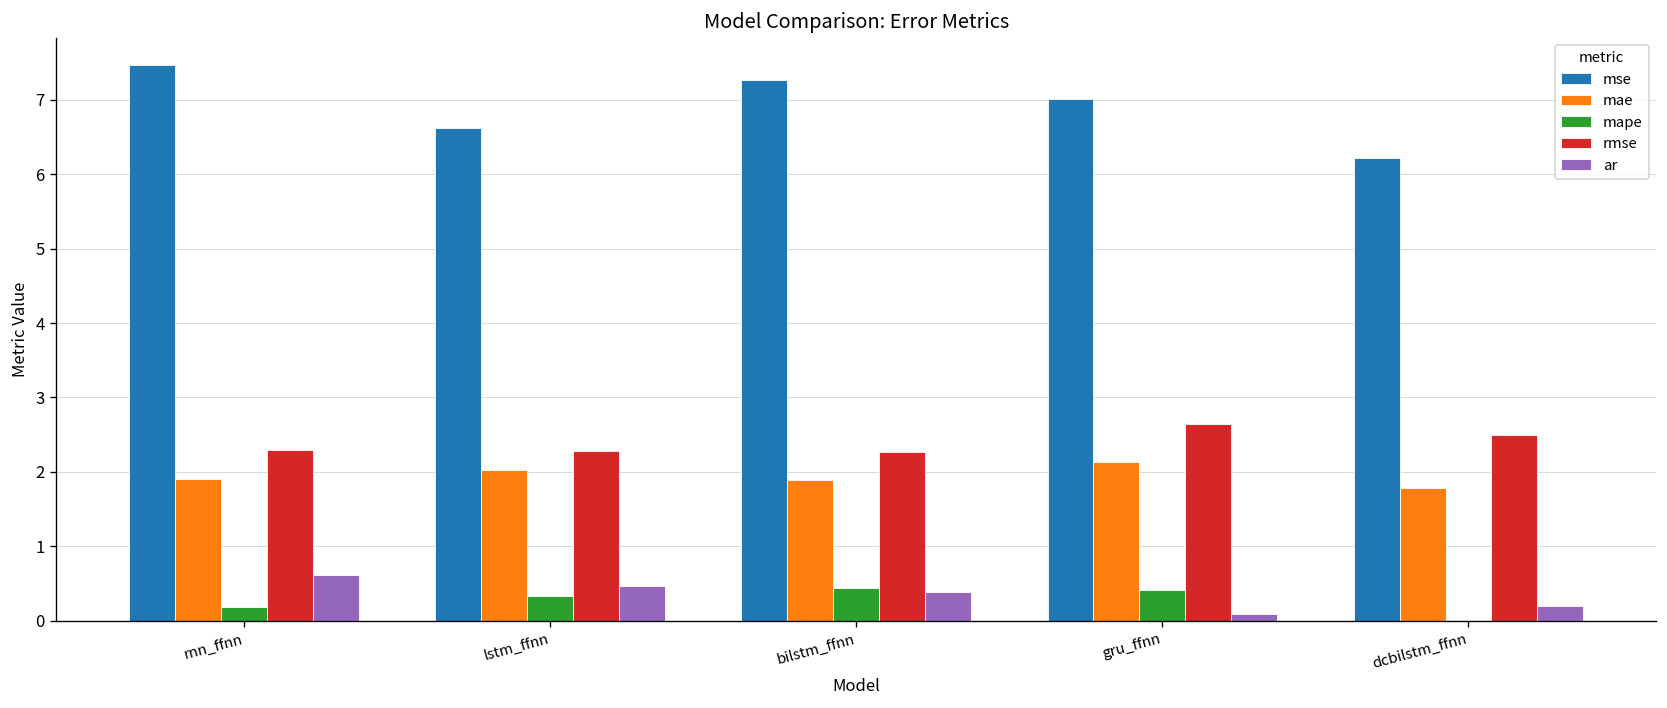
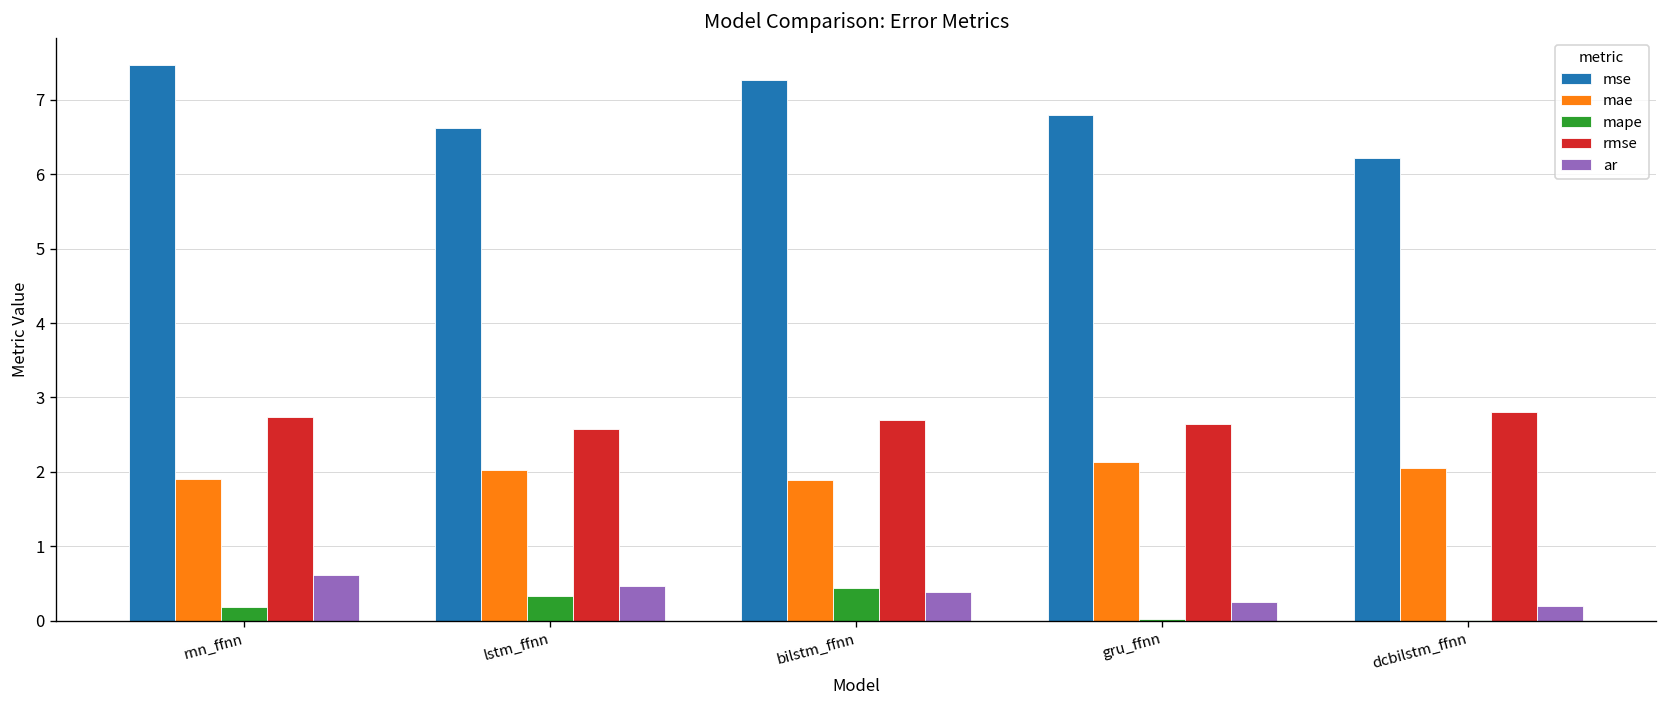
  {
    "mse": {
      "rnn_ffnn": 7.5,
      "lstm_ffnn": 6.6,
      "bilstm_ffnn": 7.3,
-     "gru_ffnn": 7.0,
+     "gru_ffnn": 6.8,
      "dcbilstm_ffnn": 6.2
    },
    "mae": {
      "rnn_ffnn": 1.9,
      "lstm_ffnn": 2.0,
      "bilstm_ffnn": 1.9,
      "gru_ffnn": 2.1,
-     "dcbilstm_ffnn": 1.8
+     "dcbilstm_ffnn": 2.1
    },
    "mape": {
      "rnn_ffnn": 0.2,
      "lstm_ffnn": 0.3,
      "bilstm_ffnn": 0.4,
-     "gru_ffnn": 0.4
+     "gru_ffnn": 0.0
    },
    "rmse": {
-     "rnn_ffnn": 2.3,
-     "lstm_ffnn": 2.3,
-     "bilstm_ffnn": 2.3,
+     "rnn_ffnn": 2.7,
+     "lstm_ffnn": 2.6,
+     "bilstm_ffnn": 2.7,
      "gru_ffnn": 2.6,
-     "dcbilstm_ffnn": 2.5
+     "dcbilstm_ffnn": 2.8
    },
    "ar": {
      "rnn_ffnn": 0.6,
      "lstm_ffnn": 0.5,
      "bilstm_ffnn": 0.4,
-     "gru_ffnn": 0.1,
+     "gru_ffnn": 0.2,
      "dcbilstm_ffnn": 0.2
    }
  }
